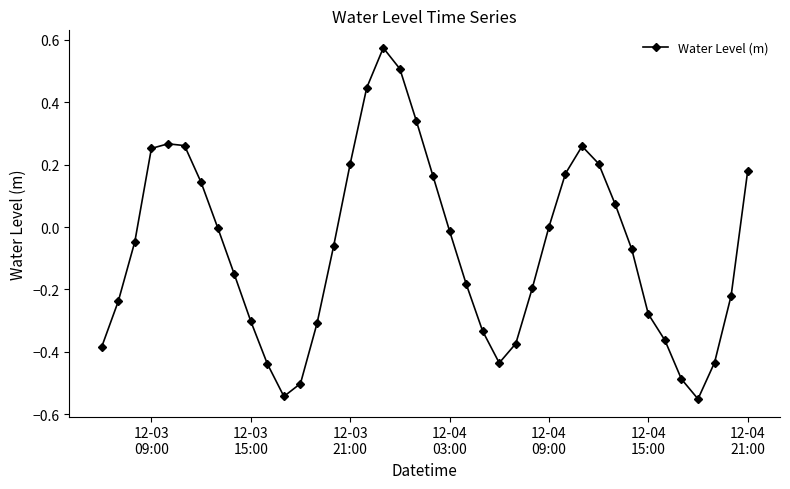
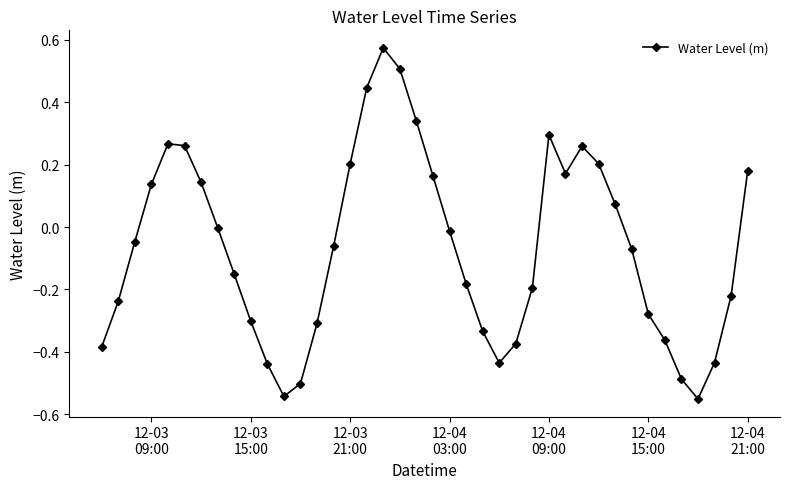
  {
-   "12-03 09:00": 0.25,
+   "12-03 09:00": 0.14,
    "12-03 15:00": -0.30,
    "12-03 21:00": 0.20,
    "12-04 03:00": -0.01,
-   "12-04 09:00": 0.00,
+   "12-04 09:00": 0.30,
    "12-04 15:00": -0.28,
    "12-04 21:00": 0.18
  }
